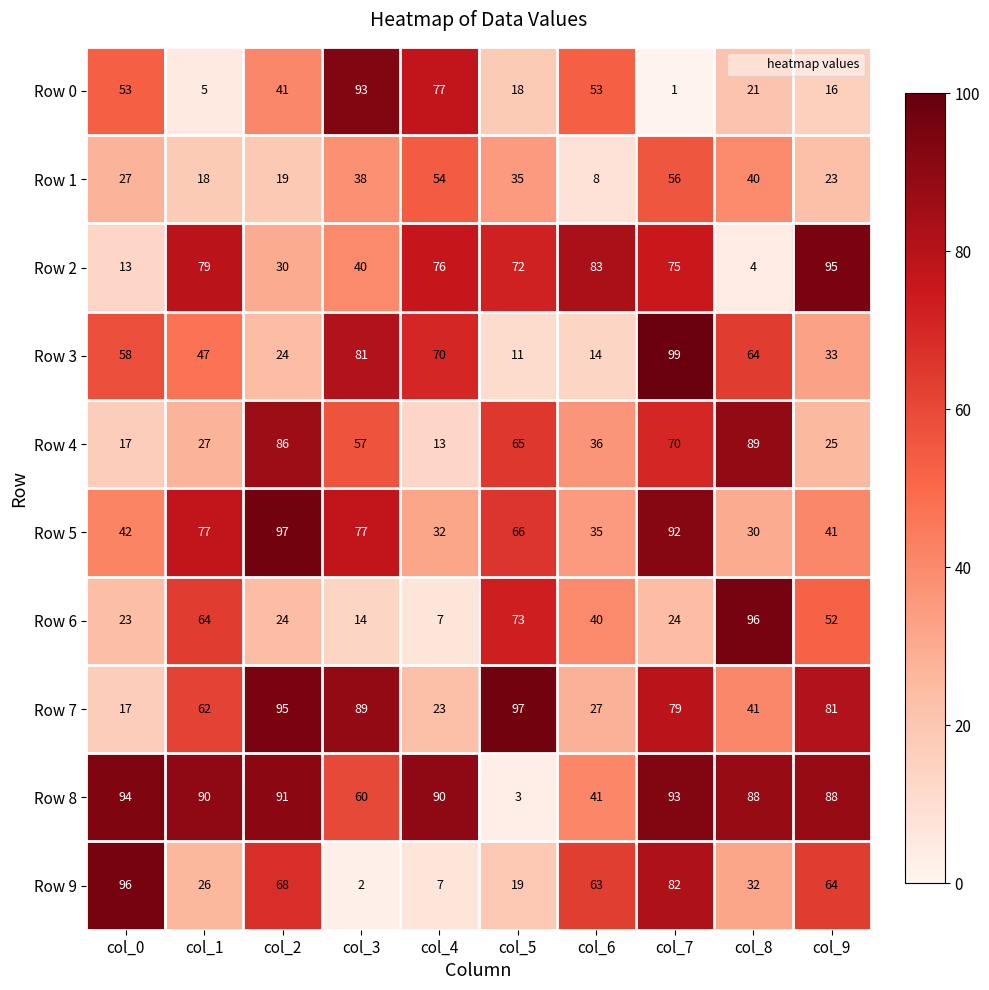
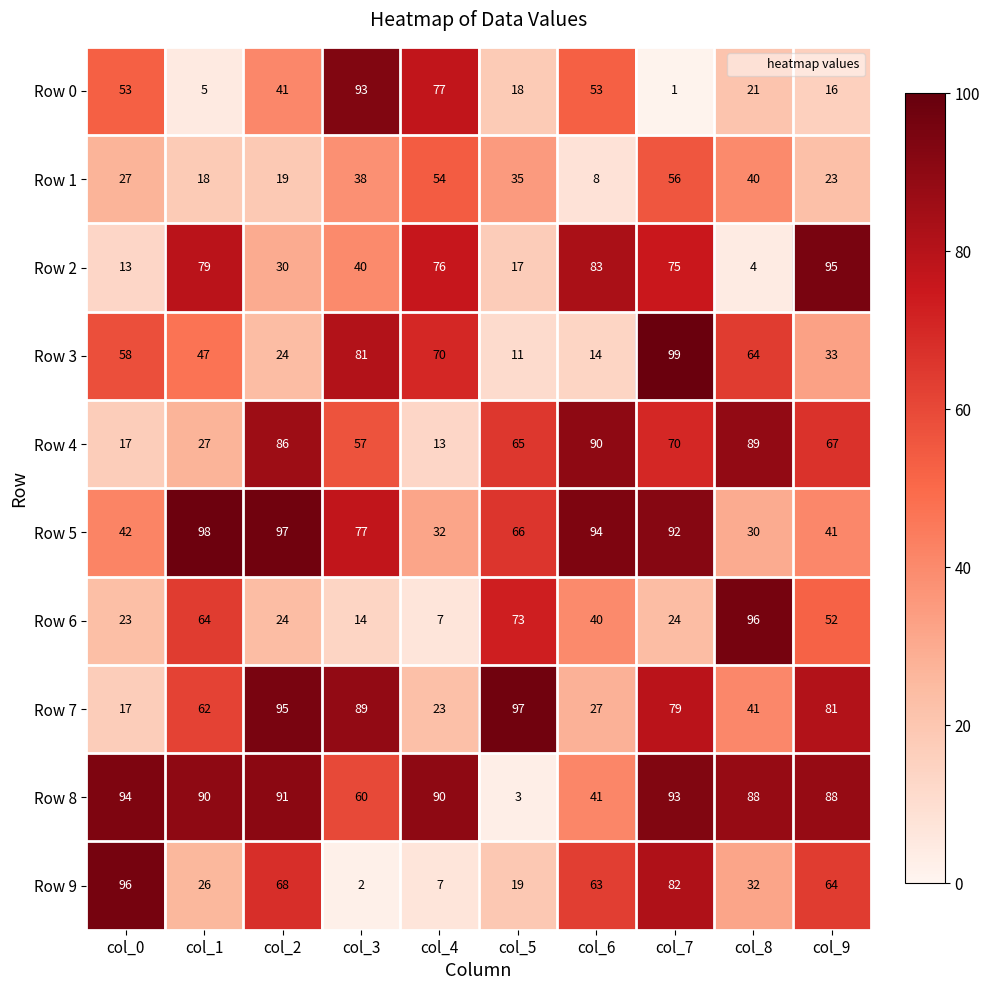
  {
    "Row 0": {
      "col_0": 53,
      "col_1": 5,
      "col_2": 41,
      "col_3": 93,
      "col_4": 77,
      "col_5": 18,
      "col_6": 53,
      "col_7": 1,
      "col_8": 21,
      "col_9": 16
    },
    "Row 1": {
      "col_0": 27,
      "col_1": 18,
      "col_2": 19,
      "col_3": 38,
      "col_4": 54,
      "col_5": 35,
      "col_6": 8,
      "col_7": 56,
      "col_8": 40,
      "col_9": 23
    },
    "Row 2": {
      "col_0": 13,
      "col_1": 79,
      "col_2": 30,
      "col_3": 40,
      "col_4": 76,
-     "col_5": 72,
+     "col_5": 17,
      "col_6": 83,
      "col_7": 75,
      "col_8": 4,
      "col_9": 95
    },
    "Row 3": {
      "col_0": 58,
      "col_1": 47,
      "col_2": 24,
      "col_3": 81,
      "col_4": 70,
      "col_5": 11,
      "col_6": 14,
      "col_7": 99,
      "col_8": 64,
      "col_9": 33
    },
    "Row 4": {
      "col_0": 17,
      "col_1": 27,
      "col_2": 86,
      "col_3": 57,
      "col_4": 13,
      "col_5": 65,
-     "col_6": 36,
+     "col_6": 90,
      "col_7": 70,
      "col_8": 89,
-     "col_9": 25
+     "col_9": 67
    },
    "Row 5": {
      "col_0": 42,
-     "col_1": 77,
+     "col_1": 98,
      "col_2": 97,
      "col_3": 77,
      "col_4": 32,
      "col_5": 66,
-     "col_6": 35,
+     "col_6": 94,
      "col_7": 92,
      "col_8": 30,
      "col_9": 41
    },
    "Row 6": {
      "col_0": 23,
      "col_1": 64,
      "col_2": 24,
      "col_3": 14,
      "col_4": 7,
      "col_5": 73,
      "col_6": 40,
      "col_7": 24,
      "col_8": 96,
      "col_9": 52
    },
    "Row 7": {
      "col_0": 17,
      "col_1": 62,
      "col_2": 95,
      "col_3": 89,
      "col_4": 23,
      "col_5": 97,
      "col_6": 27,
      "col_7": 79,
      "col_8": 41,
      "col_9": 81
    },
    "Row 8": {
      "col_0": 94,
      "col_1": 90,
      "col_2": 91,
      "col_3": 60,
      "col_4": 90,
      "col_5": 3,
      "col_6": 41,
      "col_7": 93,
      "col_8": 88,
      "col_9": 88
    },
    "Row 9": {
      "col_0": 96,
      "col_1": 26,
      "col_2": 68,
      "col_3": 2,
      "col_4": 7,
      "col_5": 19,
      "col_6": 63,
      "col_7": 82,
      "col_8": 32,
      "col_9": 64
    }
  }
